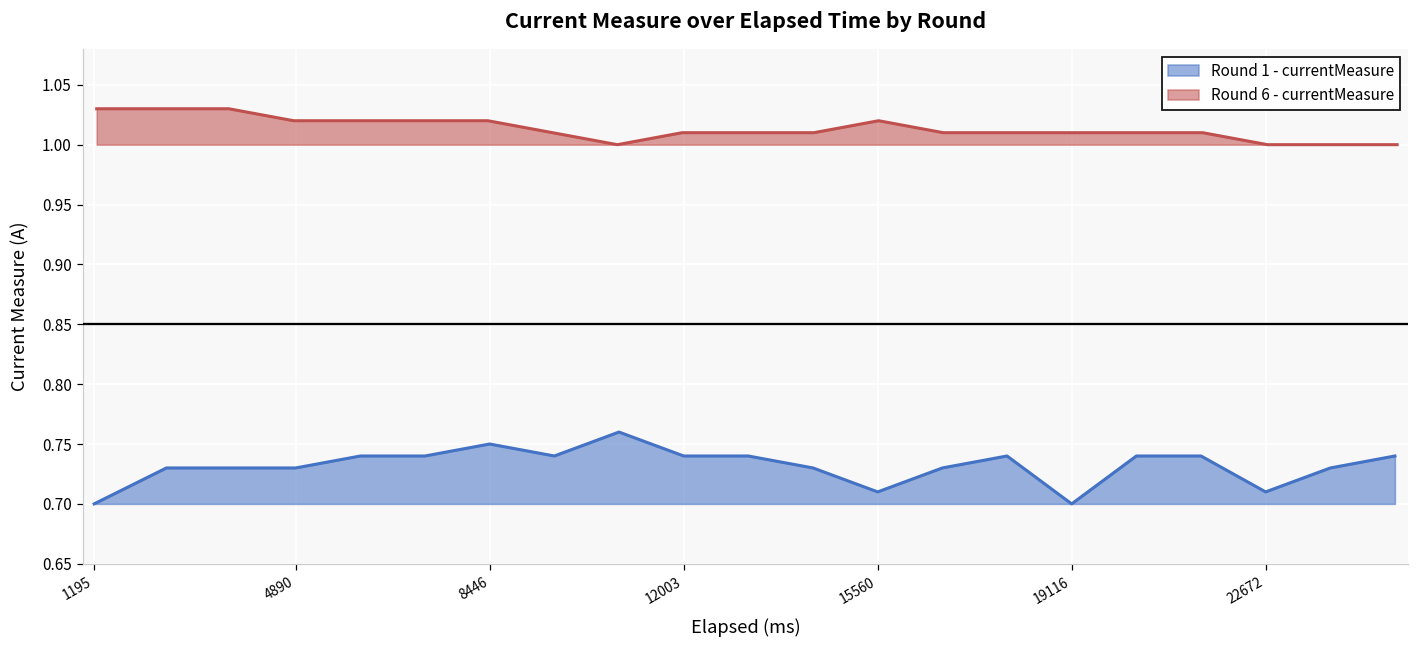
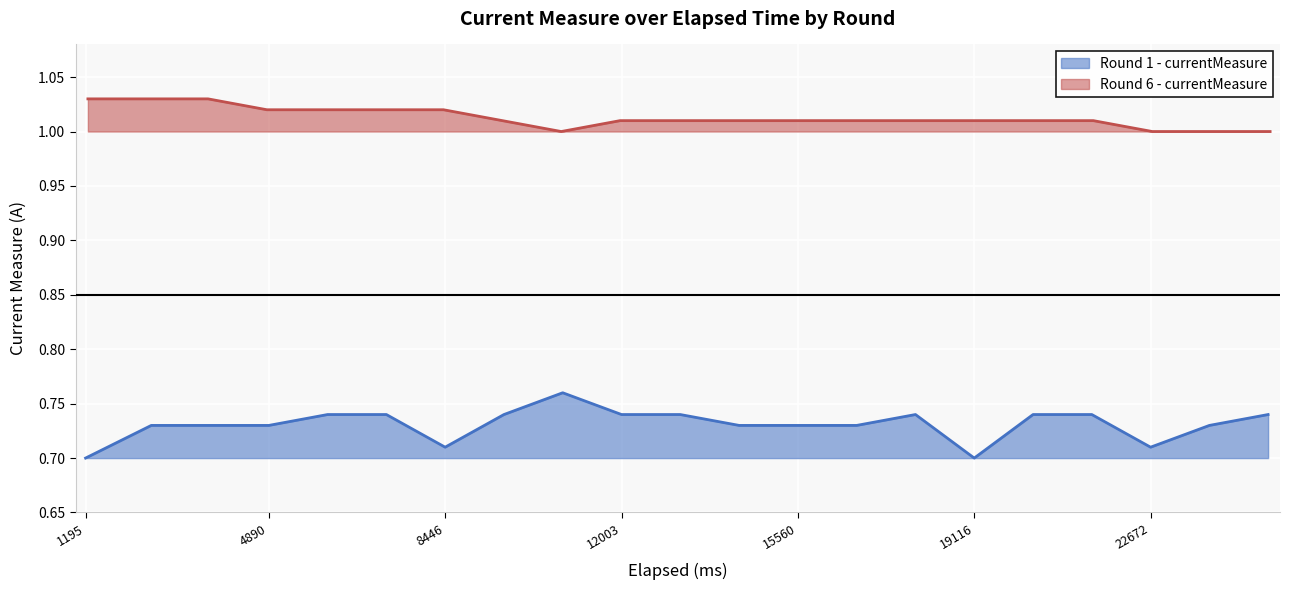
  {
    "Round 1 - currentMeasure": {
      "1195": 0.70,
      "4890": 0.73,
-     "8446": 0.75,
+     "8446": 0.71,
      "12003": 0.74,
-     "15560": 0.71,
+     "15560": 0.73,
      "19116": 0.70,
      "22672": 0.71
    },
    "Round 6 - currentMeasure": {
-     "15560": 1.02
+     "15560": 1.01
    }
  }
